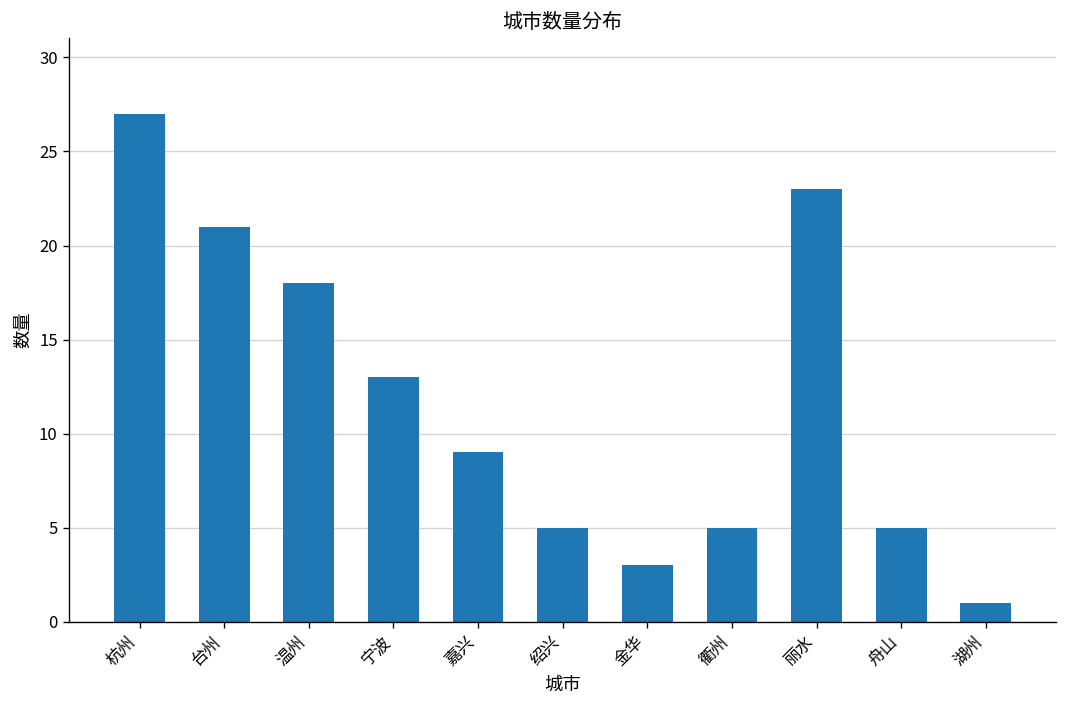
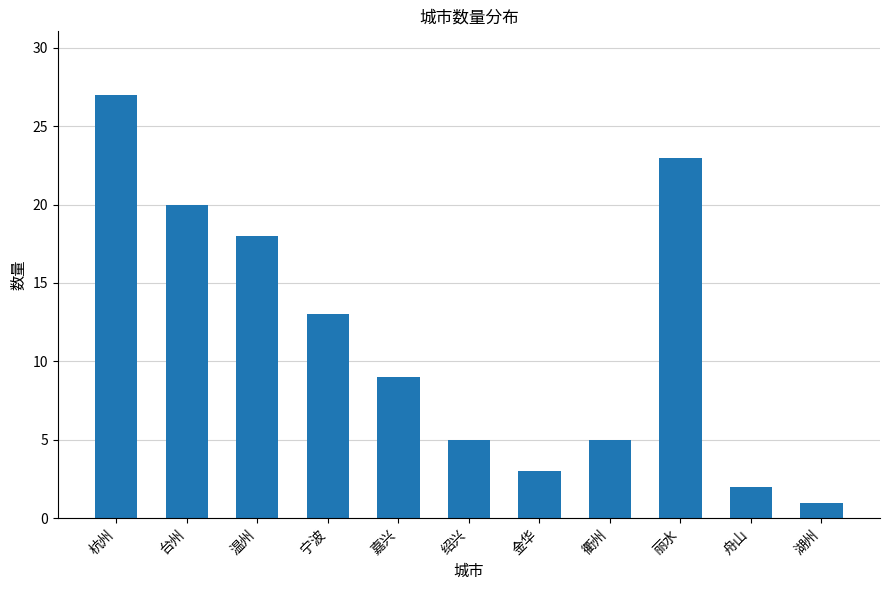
  {
    "杭州": 27,
-   "台州": 21,
+   "台州": 20,
    "温州": 18,
    "宁波": 13,
    "嘉兴": 9,
    "绍兴": 5,
    "金华": 3,
    "衢州": 5,
    "丽水": 23,
-   "舟山": 5,
+   "舟山": 2,
    "湖州": 1
  }
